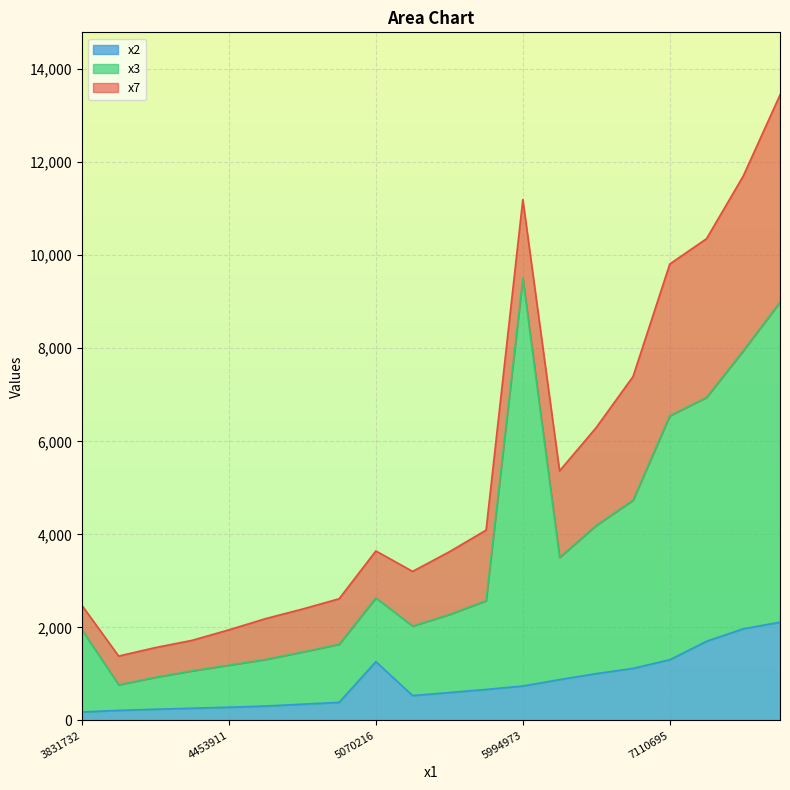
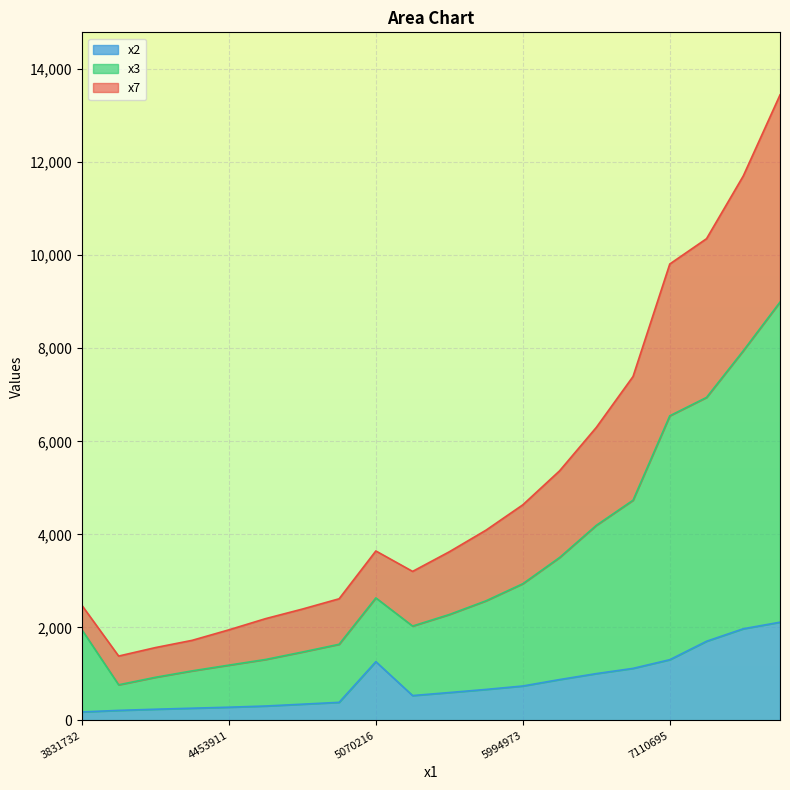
  {
    "x2": {
      "3831732": "200",
      "4453911": "300",
      "5070216": "1,300",
      "5994973": "700",
      "7110695": "1,300"
    },
    "x3": {
      "3831732": "1,800",
      "4453911": "900",
      "5070216": "1,400",
-     "5994973": "8,800",
+     "5994973": "2,200",
      "7110695": "5,200"
    },
    "x7": {
      "3831732": "500",
      "4453911": "800",
      "5070216": "1,000",
      "5994973": "1,700",
      "7110695": "3,300"
    }
  }
